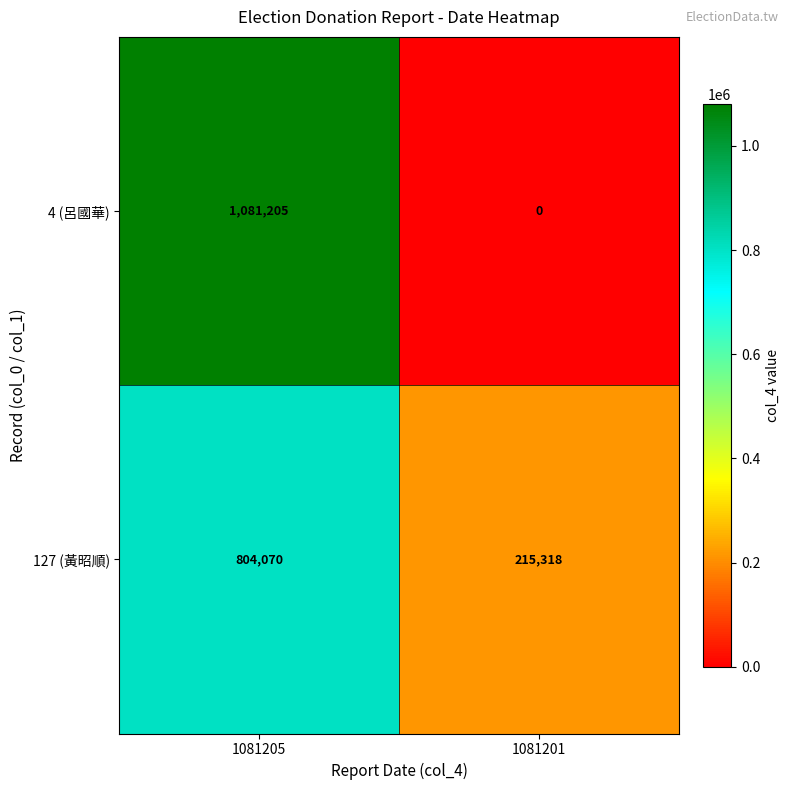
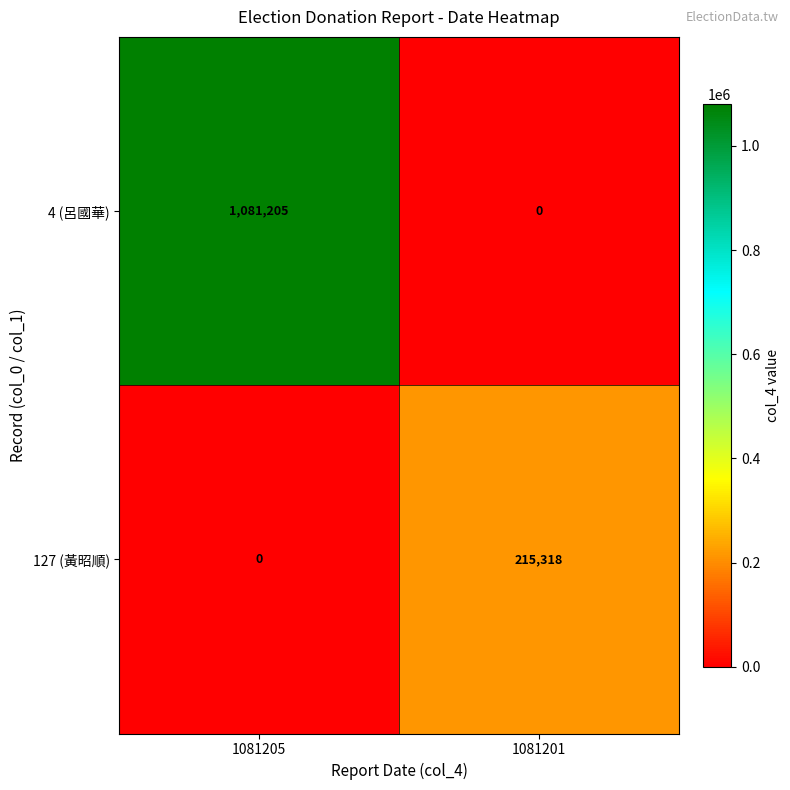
  {
    "4 (呂國華)": {
      "1081205": "1,081,205",
      "1081201": "0"
    },
    "127 (黃昭順)": {
-     "1081205": "804,070",
+     "1081205": "0",
      "1081201": "215,318"
    }
  }
